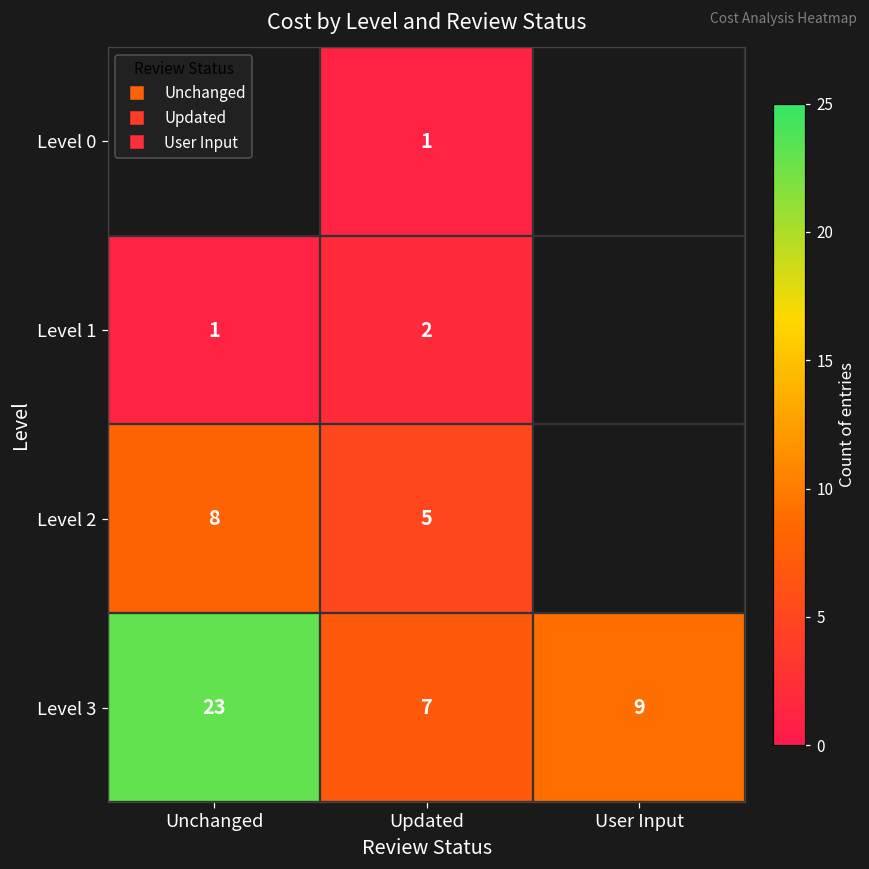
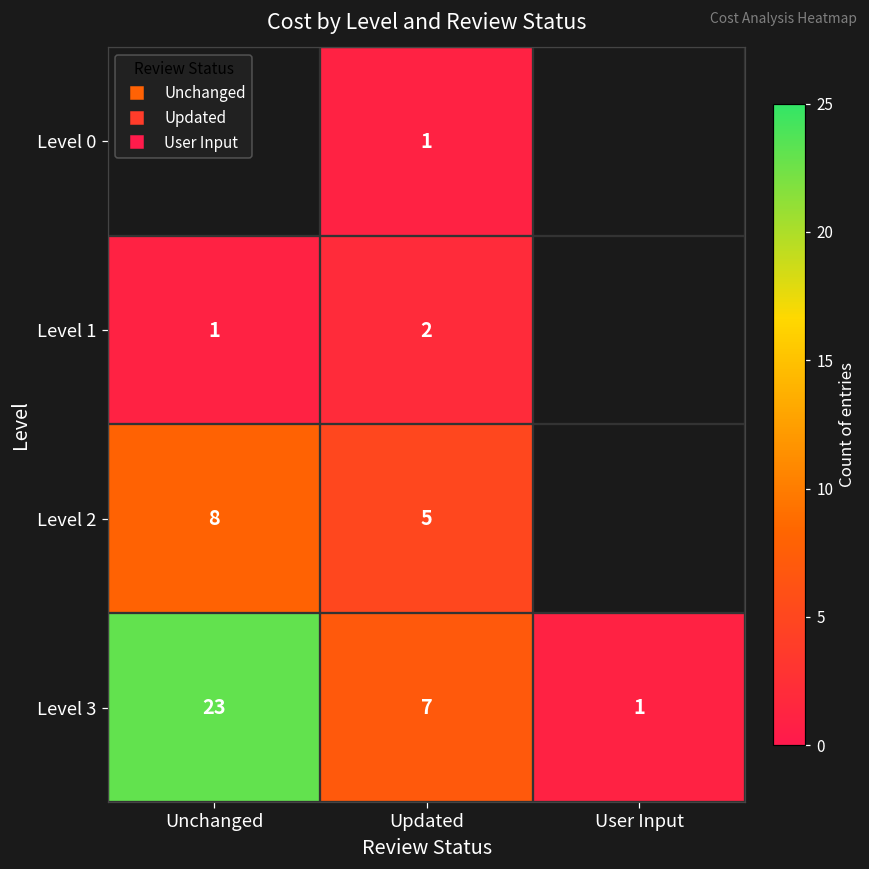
  {
    "Level 0": {
      "Updated": 1
    },
    "Level 1": {
      "Unchanged": 1,
      "Updated": 2
    },
    "Level 2": {
      "Unchanged": 8,
      "Updated": 5
    },
    "Level 3": {
      "Unchanged": 23,
      "Updated": 7,
-     "User Input": 9
+     "User Input": 1
    }
  }
